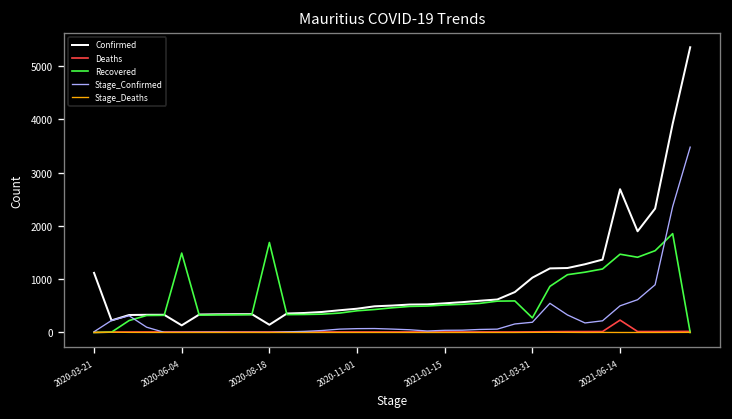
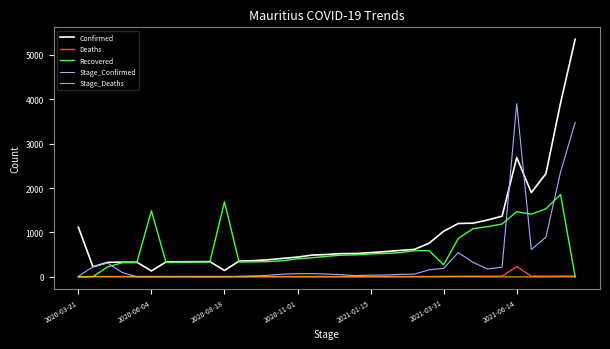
  {
    "Confirmed": {
      "2020-03-21": 1100,
      "2020-06-04": 100,
      "2020-08-18": 100,
      "2021-03-31": 1000,
      "2021-06-14": 2700
    },
    "Deaths": {
      "2021-06-14": 200
    },
    "Recovered": {
      "2020-06-04": 1500,
      "2020-08-18": 1700,
      "2021-03-31": 300,
      "2021-06-14": 1500
    },
    "Stage_Confirmed": {
      "2020-11-01": 100,
      "2021-03-31": 200,
-     "2021-06-14": 500
+     "2021-06-14": 3900
    },
    "Stage_Deaths": {
      "2021-06-14": 0
    }
  }
